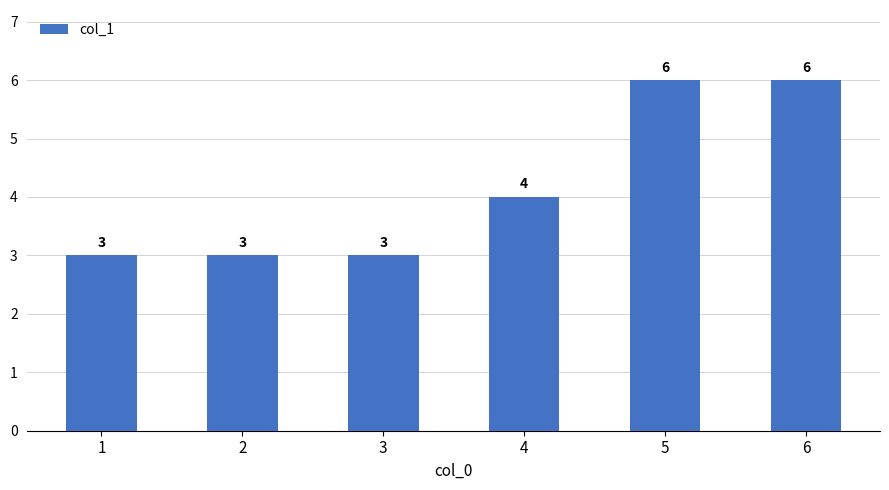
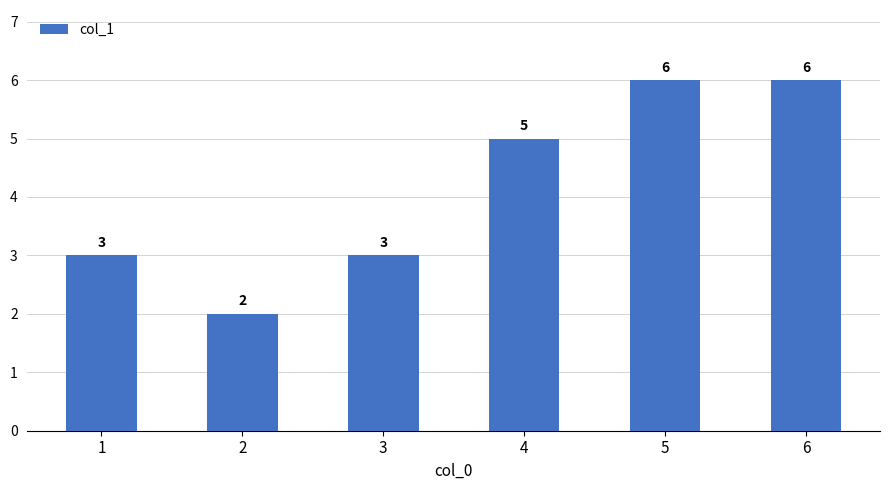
  {
    "1": 3,
-   "2": 3,
+   "2": 2,
    "3": 3,
-   "4": 4,
+   "4": 5,
    "5": 6,
    "6": 6
  }
